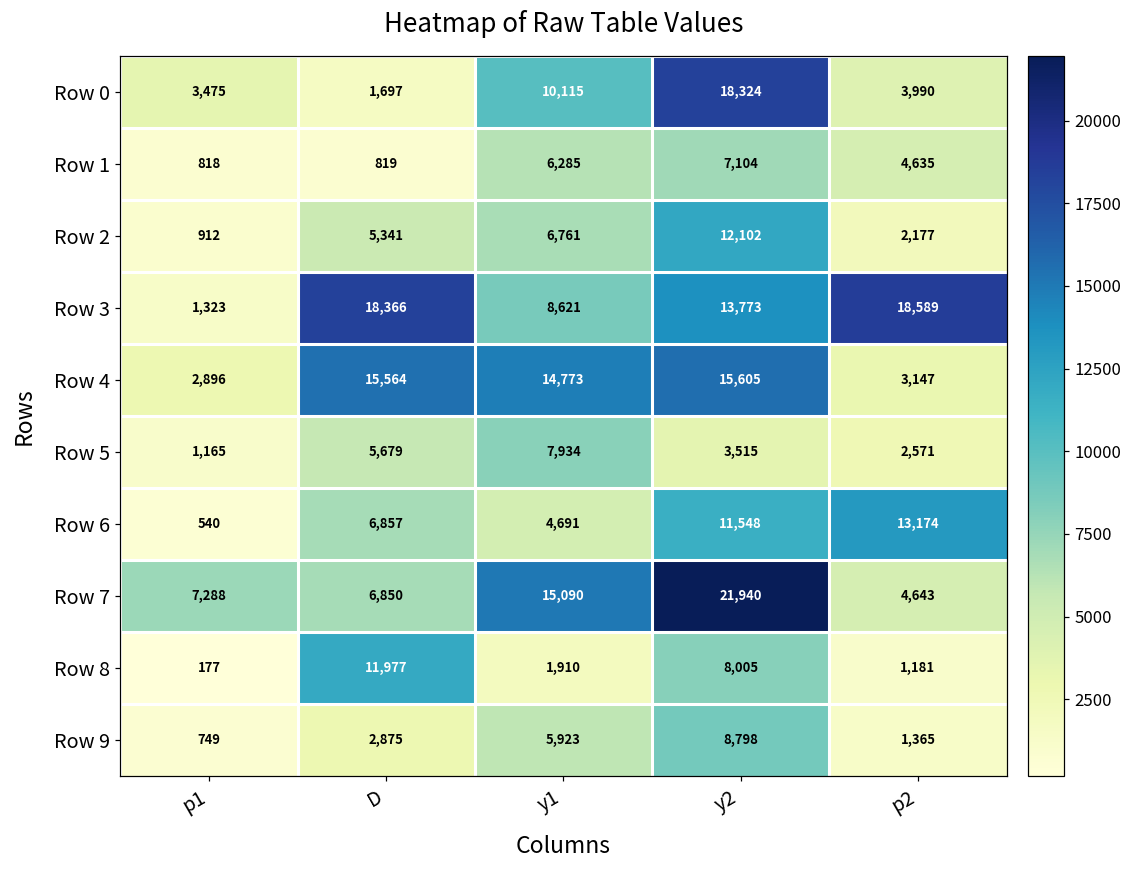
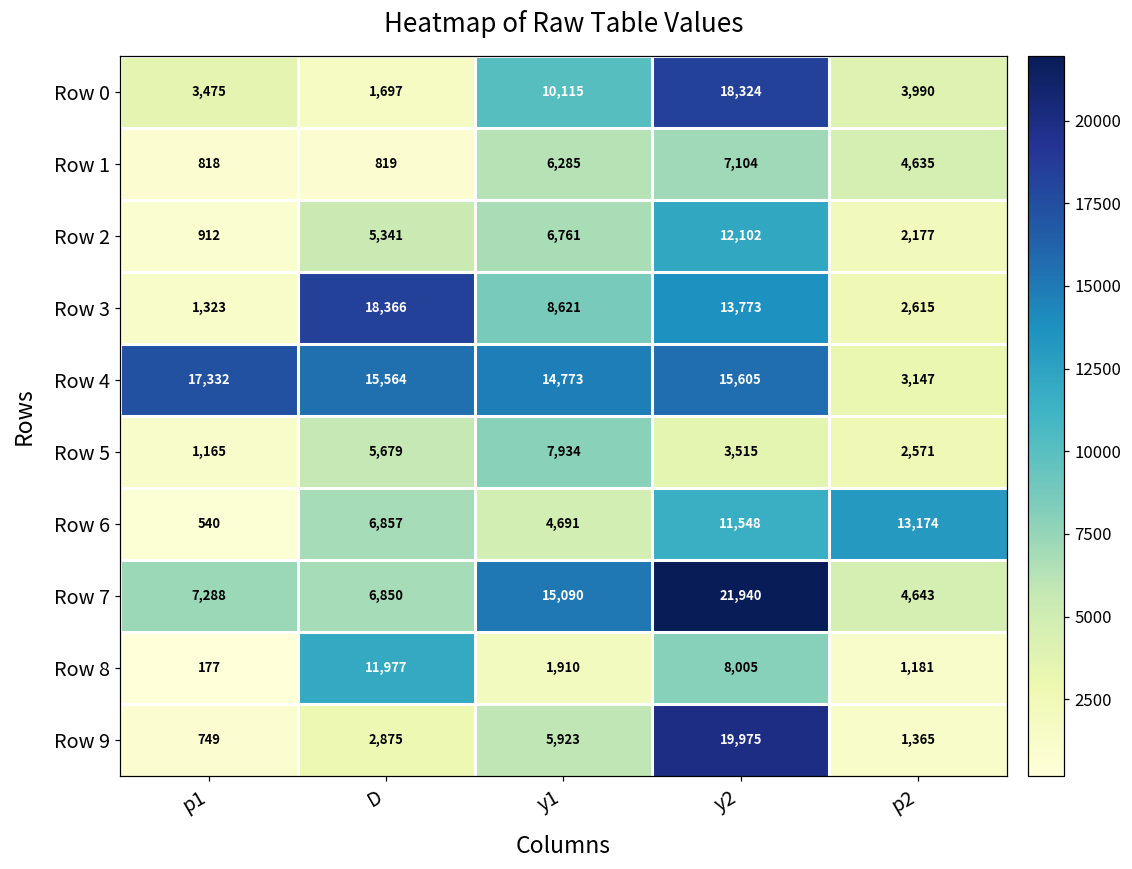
  {
    "Row 0": {
      "p1": "3,475",
      "D": "1,697",
      "y1": "10,115",
      "y2": "18,324",
      "p2": "3,990"
    },
    "Row 1": {
      "p1": "818",
      "D": "819",
      "y1": "6,285",
      "y2": "7,104",
      "p2": "4,635"
    },
    "Row 2": {
      "p1": "912",
      "D": "5,341",
      "y1": "6,761",
      "y2": "12,102",
      "p2": "2,177"
    },
    "Row 3": {
      "p1": "1,323",
      "D": "18,366",
      "y1": "8,621",
      "y2": "13,773",
-     "p2": "18,589"
+     "p2": "2,615"
    },
    "Row 4": {
-     "p1": "2,896",
+     "p1": "17,332",
      "D": "15,564",
      "y1": "14,773",
      "y2": "15,605",
      "p2": "3,147"
    },
    "Row 5": {
      "p1": "1,165",
      "D": "5,679",
      "y1": "7,934",
      "y2": "3,515",
      "p2": "2,571"
    },
    "Row 6": {
      "p1": "540",
      "D": "6,857",
      "y1": "4,691",
      "y2": "11,548",
      "p2": "13,174"
    },
    "Row 7": {
      "p1": "7,288",
      "D": "6,850",
      "y1": "15,090",
      "y2": "21,940",
      "p2": "4,643"
    },
    "Row 8": {
      "p1": "177",
      "D": "11,977",
      "y1": "1,910",
      "y2": "8,005",
      "p2": "1,181"
    },
    "Row 9": {
      "p1": "749",
      "D": "2,875",
      "y1": "5,923",
-     "y2": "8,798",
+     "y2": "19,975",
      "p2": "1,365"
    }
  }
